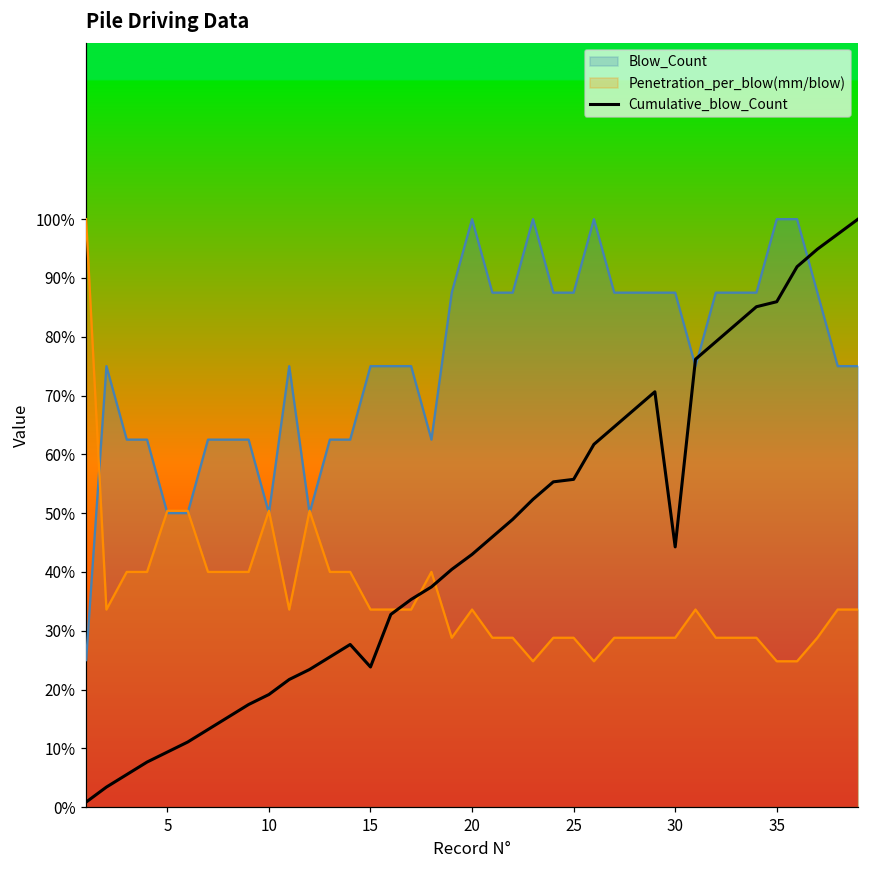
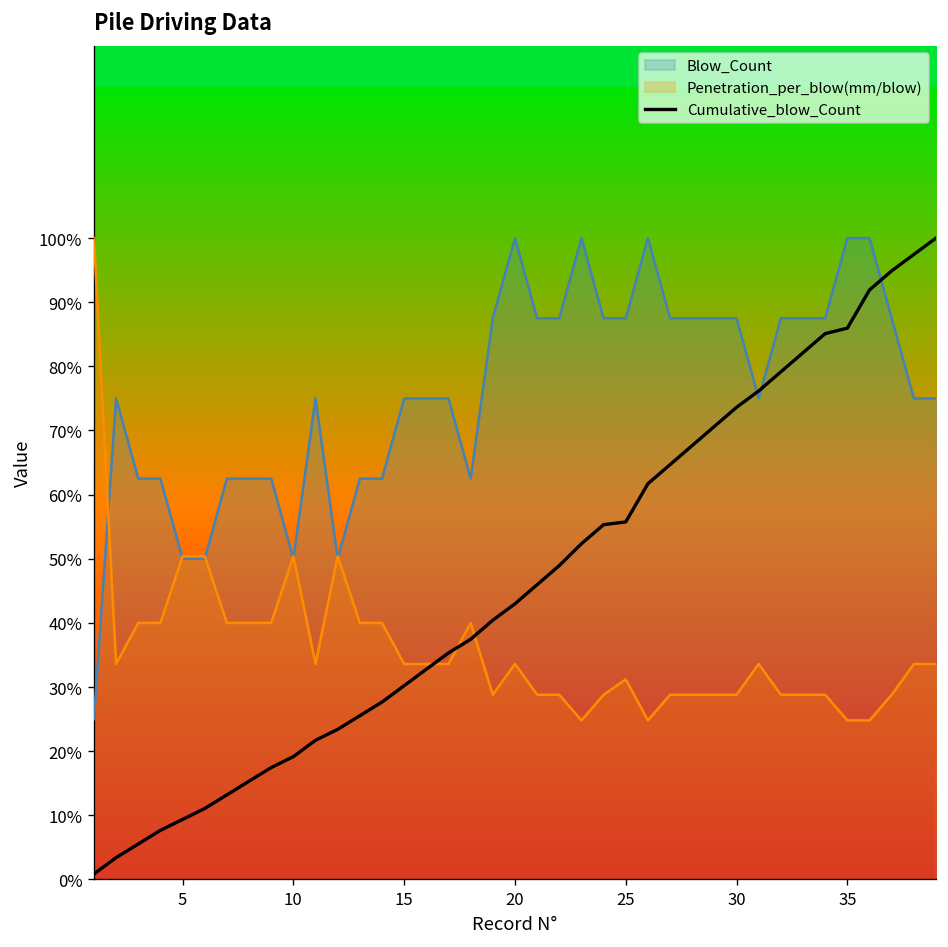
  {
    "Blow_Count": {
      "15": "75%",
      "20": "100%",
      "25": "88%",
      "30": "88%",
      "35": "100%"
    },
    "Penetration_per_blow(mm/blow)": {
      "15": "34%",
      "20": "34%",
-     "25": "29%",
+     "25": "31%",
      "30": "29%",
      "35": "25%"
    },
    "Cumulative_blow_Count": {
      "5": "9%",
      "10": "19%",
-     "15": "24%",
+     "15": "30%",
      "20": "43%",
      "25": "56%",
-     "30": "44%",
+     "30": "74%",
      "35": "86%"
    }
  }
